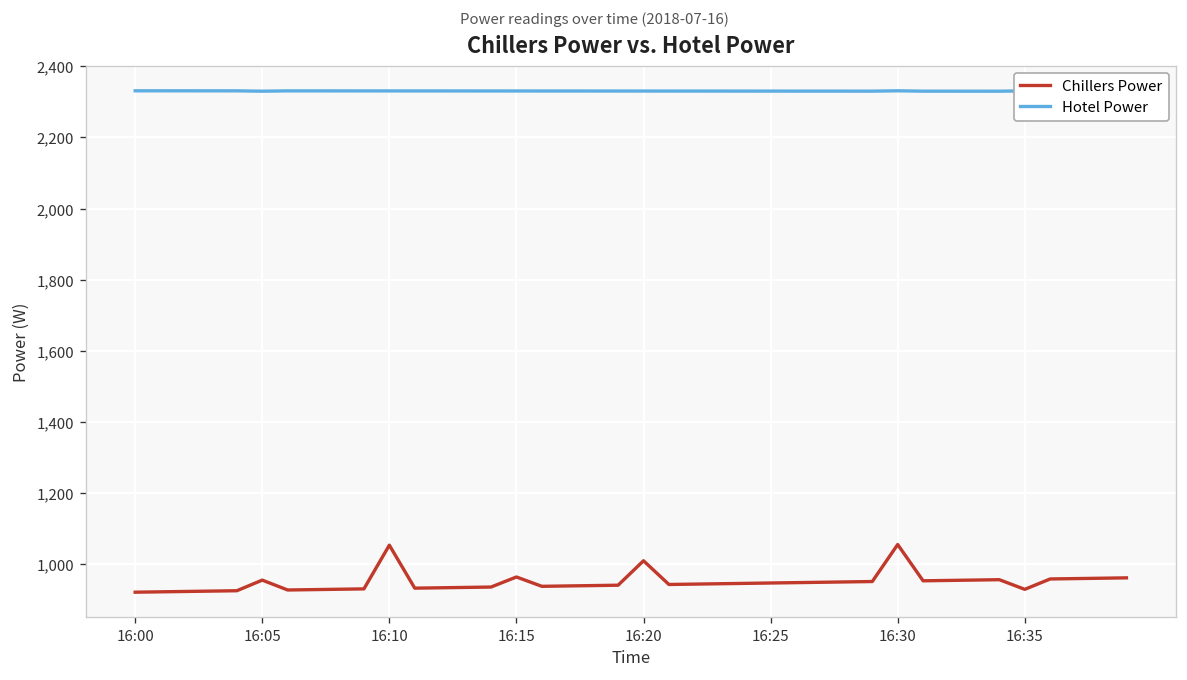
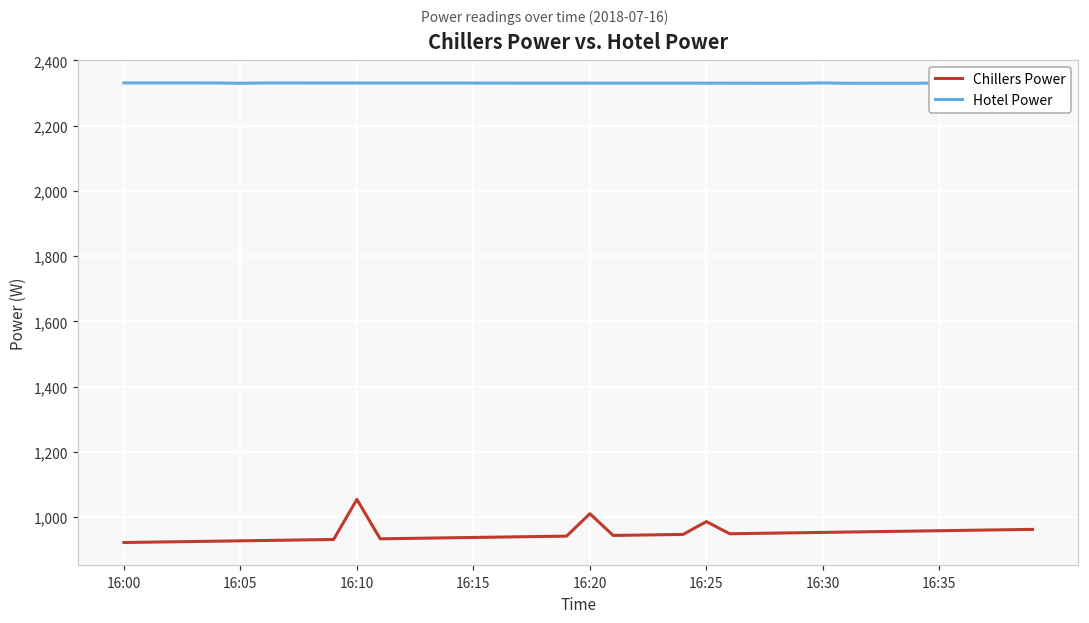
  {
    "Chillers Power": {
      "16:00": "920",
-     "16:05": "960",
+     "16:05": "930",
      "16:10": "1,050",
-     "16:15": "960",
+     "16:15": "940",
      "16:20": "1,010",
-     "16:25": "950",
-     "16:30": "1,060",
-     "16:35": "930"
+     "16:25": "990",
+     "16:30": "950",
+     "16:35": "960"
    },
    "Hotel Power": {
      "16:00": "2,330",
      "16:05": "2,330",
      "16:10": "2,330",
      "16:15": "2,330",
      "16:20": "2,330",
      "16:25": "2,330",
      "16:30": "2,330"
    }
  }
